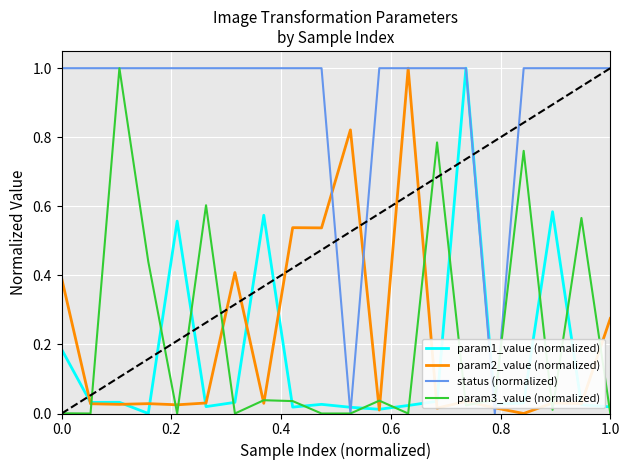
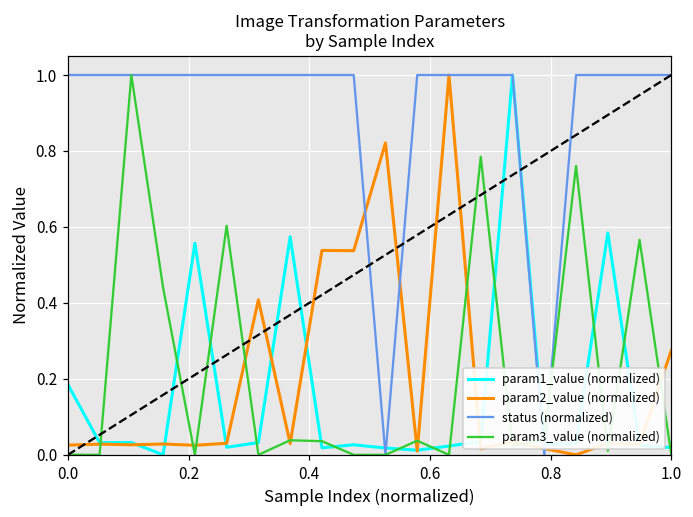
  {
    "param1_value (normalized)": {
      "0.0": 0.19,
      "1.0": 0.02
    },
    "param2_value (normalized)": {
-     "0.0": 0.39,
+     "0.0": 0.03,
      "1.0": 0.28
    },
    "status (normalized)": {
      "0.0": 1.00
    },
    "param3_value (normalized)": {
      "1.0": 0.00
    }
  }
